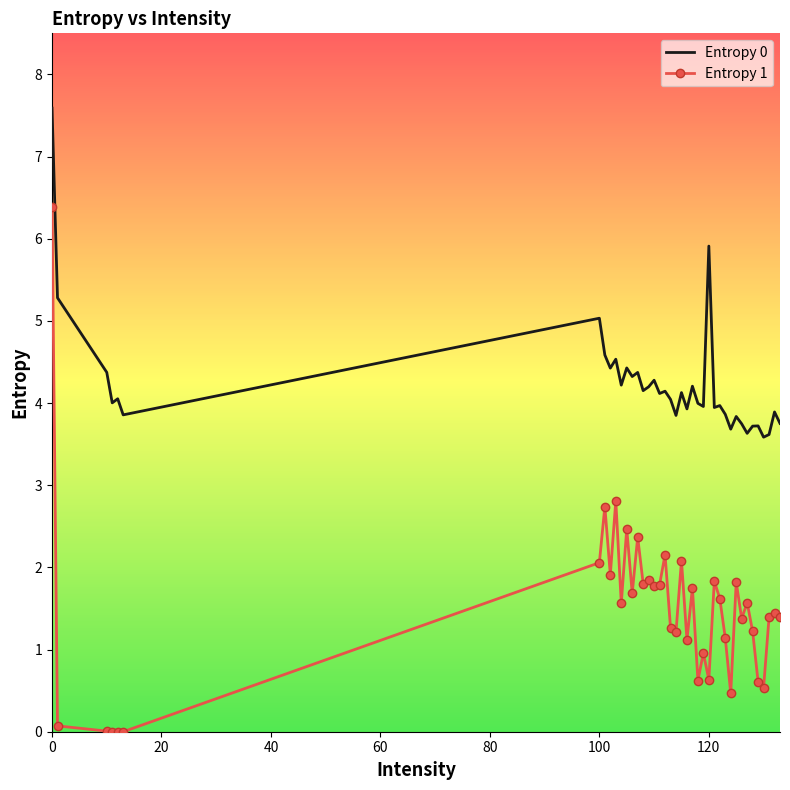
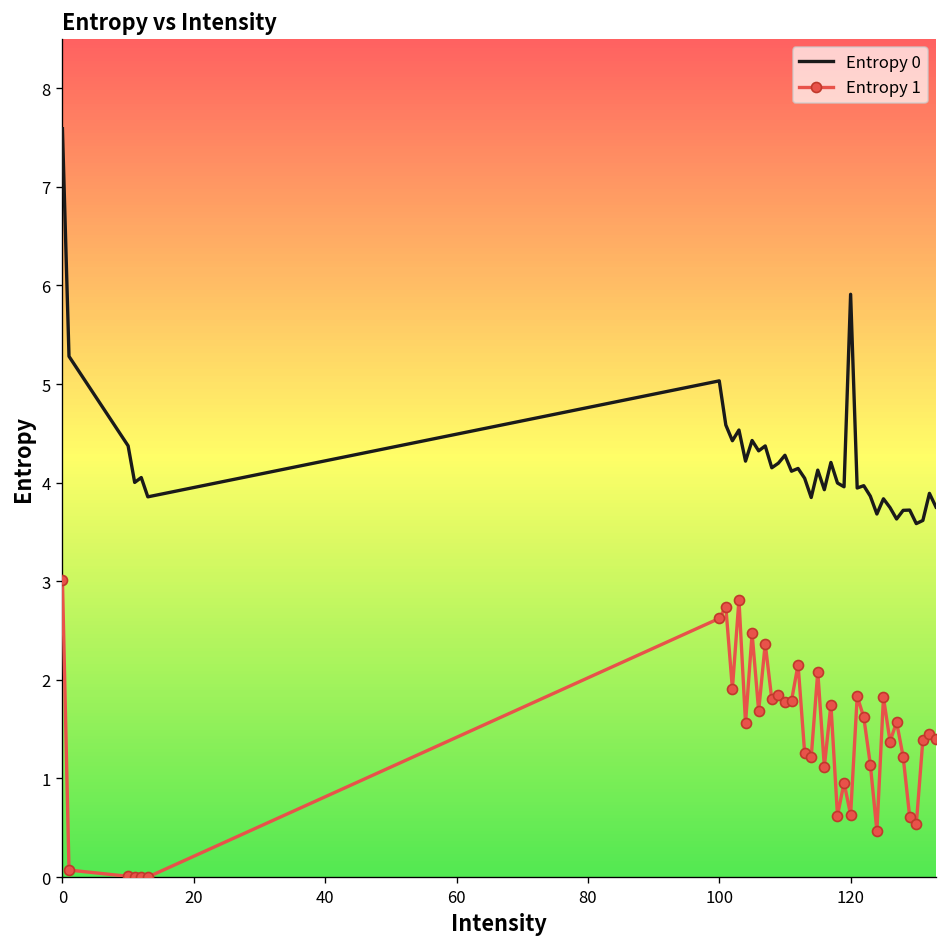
  {
    "Entropy 0": {
      "0": 7.6,
      "100": 5.0,
      "120": 5.9
    },
    "Entropy 1": {
-     "0": 6.4,
-     "100": 2.1,
+     "0": 3.0,
+     "100": 2.6,
      "120": 0.6
    }
  }
